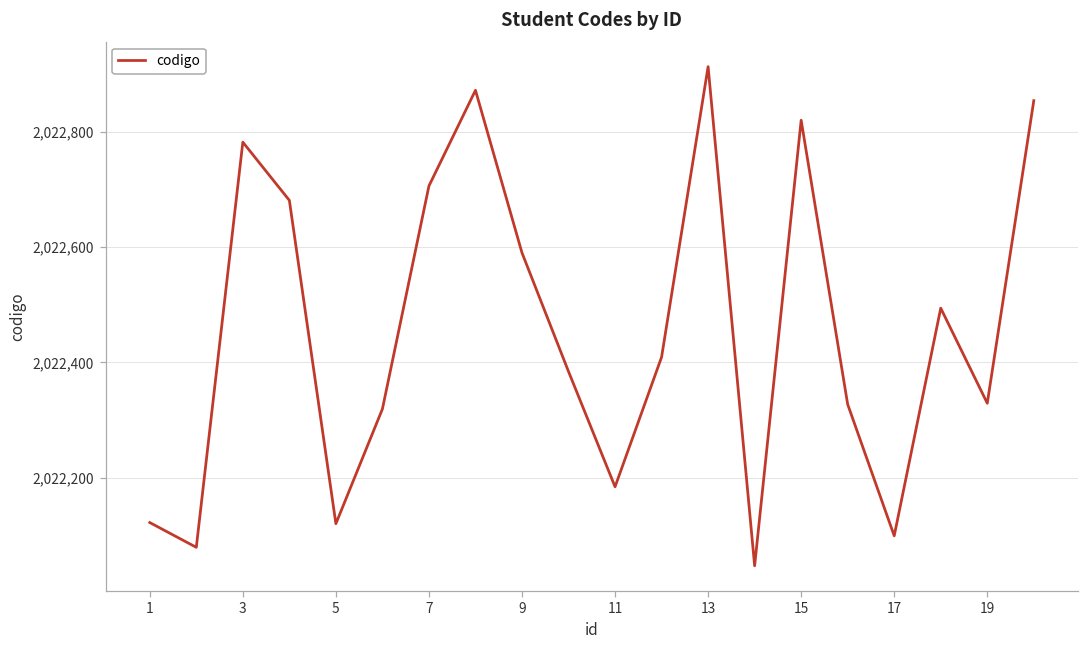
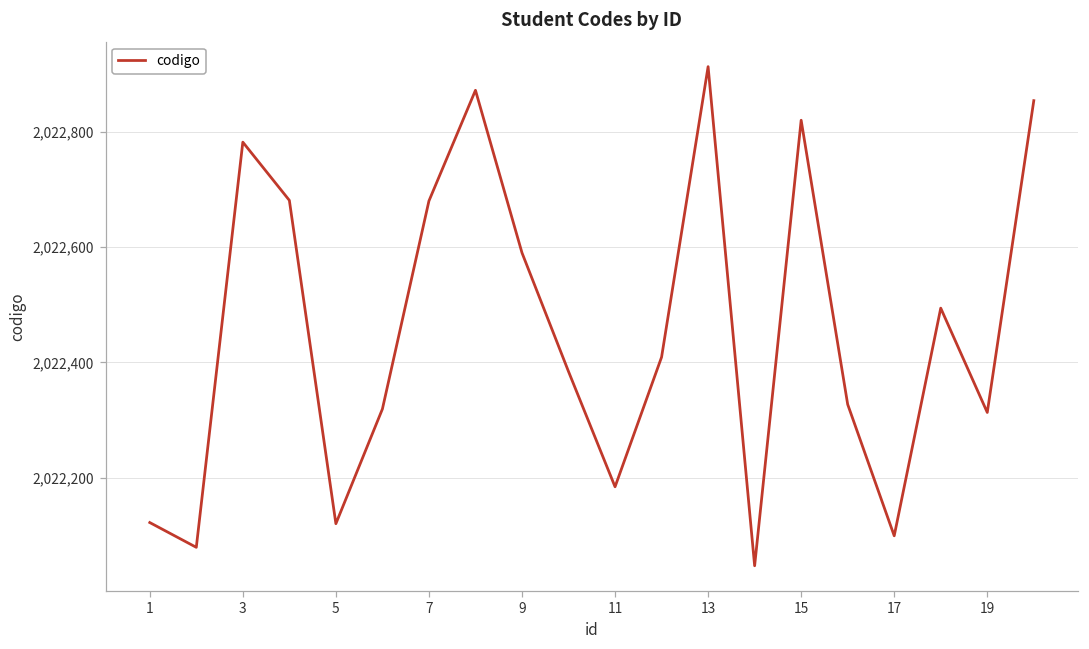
  {
    "1": "2,022,120",
    "3": "2,022,780",
    "5": "2,022,120",
-   "7": "2,022,710",
+   "7": "2,022,680",
    "9": "2,022,590",
    "11": "2,022,180",
    "13": "2,022,910",
    "15": "2,022,820",
    "17": "2,022,100",
-   "19": "2,022,330"
+   "19": "2,022,310"
  }
